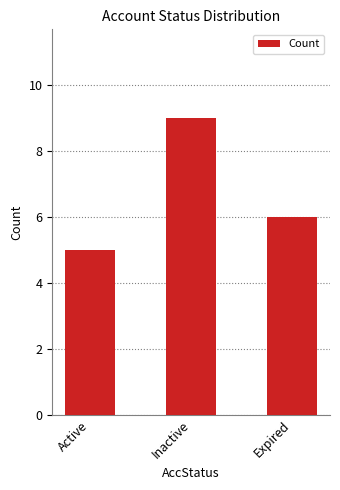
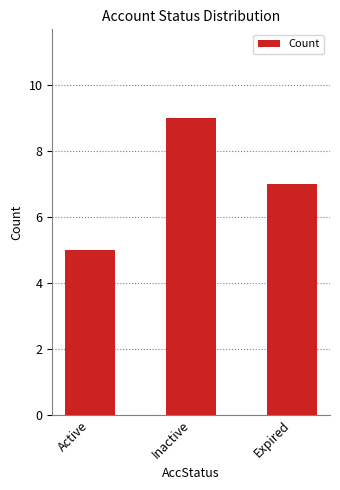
  {
    "Active": 5,
    "Inactive": 9,
-   "Expired": 6
+   "Expired": 7
  }
